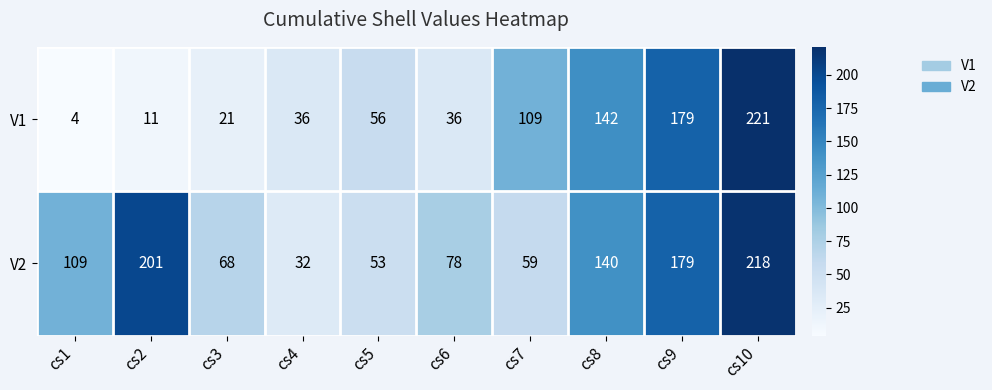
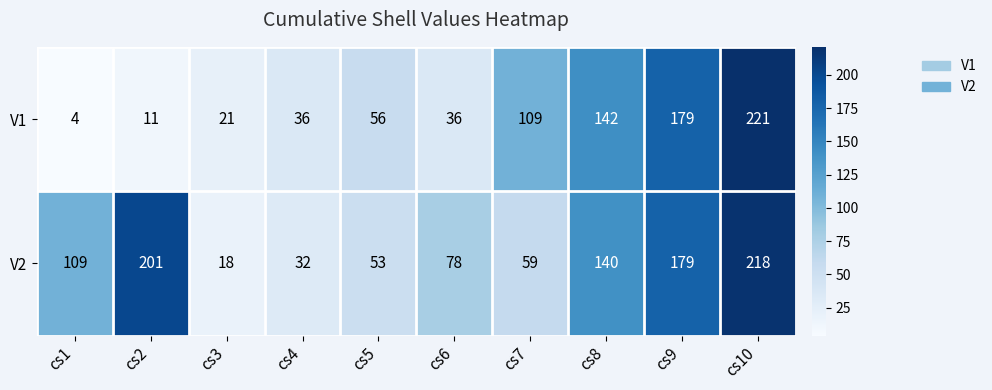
  {
    "V1": {
      "cs1": 4,
      "cs2": 11,
      "cs3": 21,
      "cs4": 36,
      "cs5": 56,
      "cs6": 36,
      "cs7": 109,
      "cs8": 142,
      "cs9": 179,
      "cs10": 221
    },
    "V2": {
      "cs1": 109,
      "cs2": 201,
-     "cs3": 68,
+     "cs3": 18,
      "cs4": 32,
      "cs5": 53,
      "cs6": 78,
      "cs7": 59,
      "cs8": 140,
      "cs9": 179,
      "cs10": 218
    }
  }
